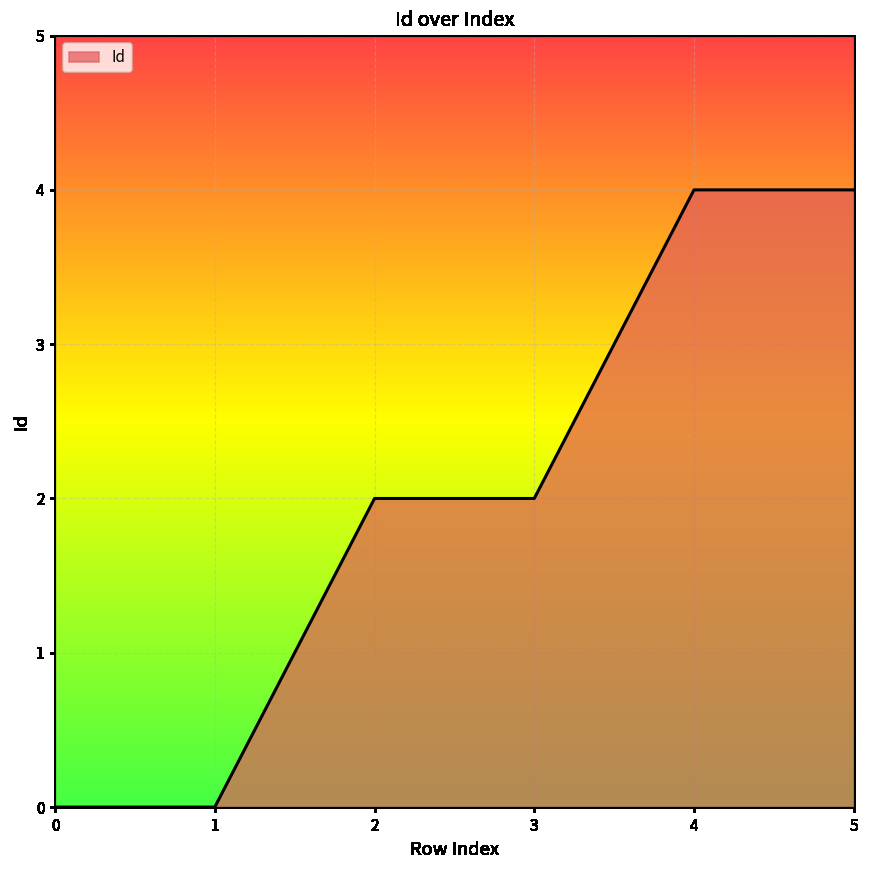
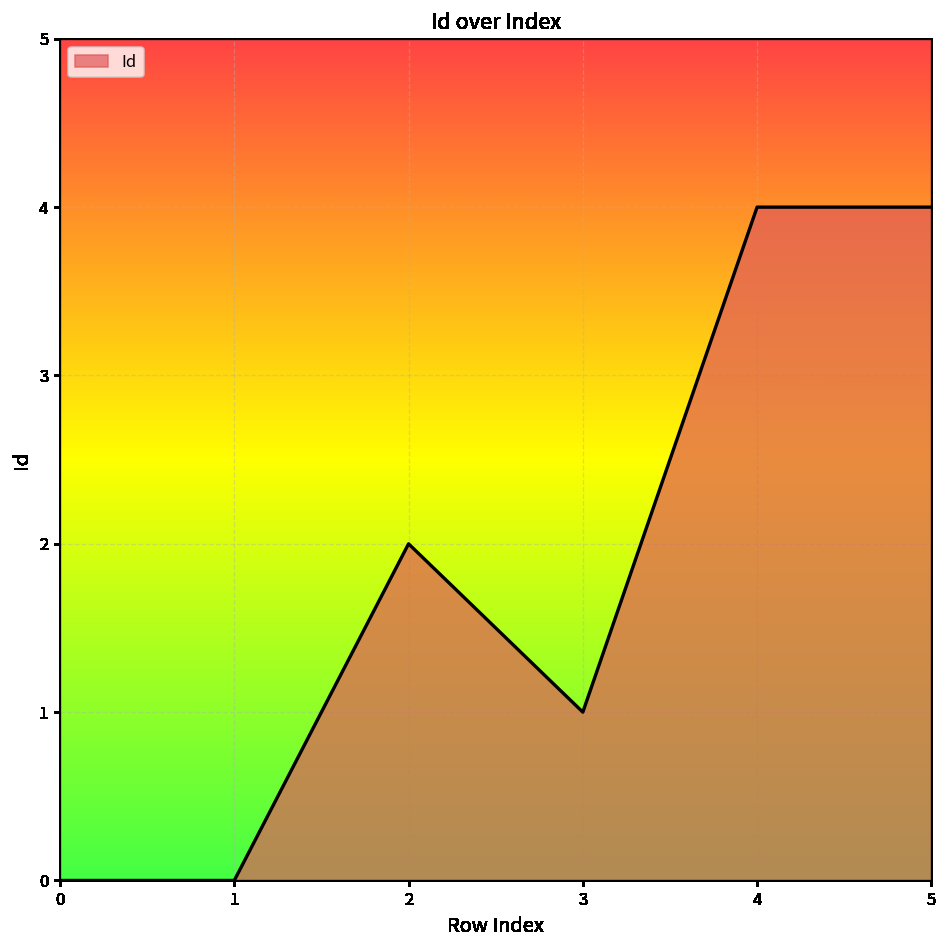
  {
    "0": 0,
    "1": 0,
    "2": 2,
-   "3": 2,
+   "3": 1,
    "4": 4,
    "5": 4
  }
